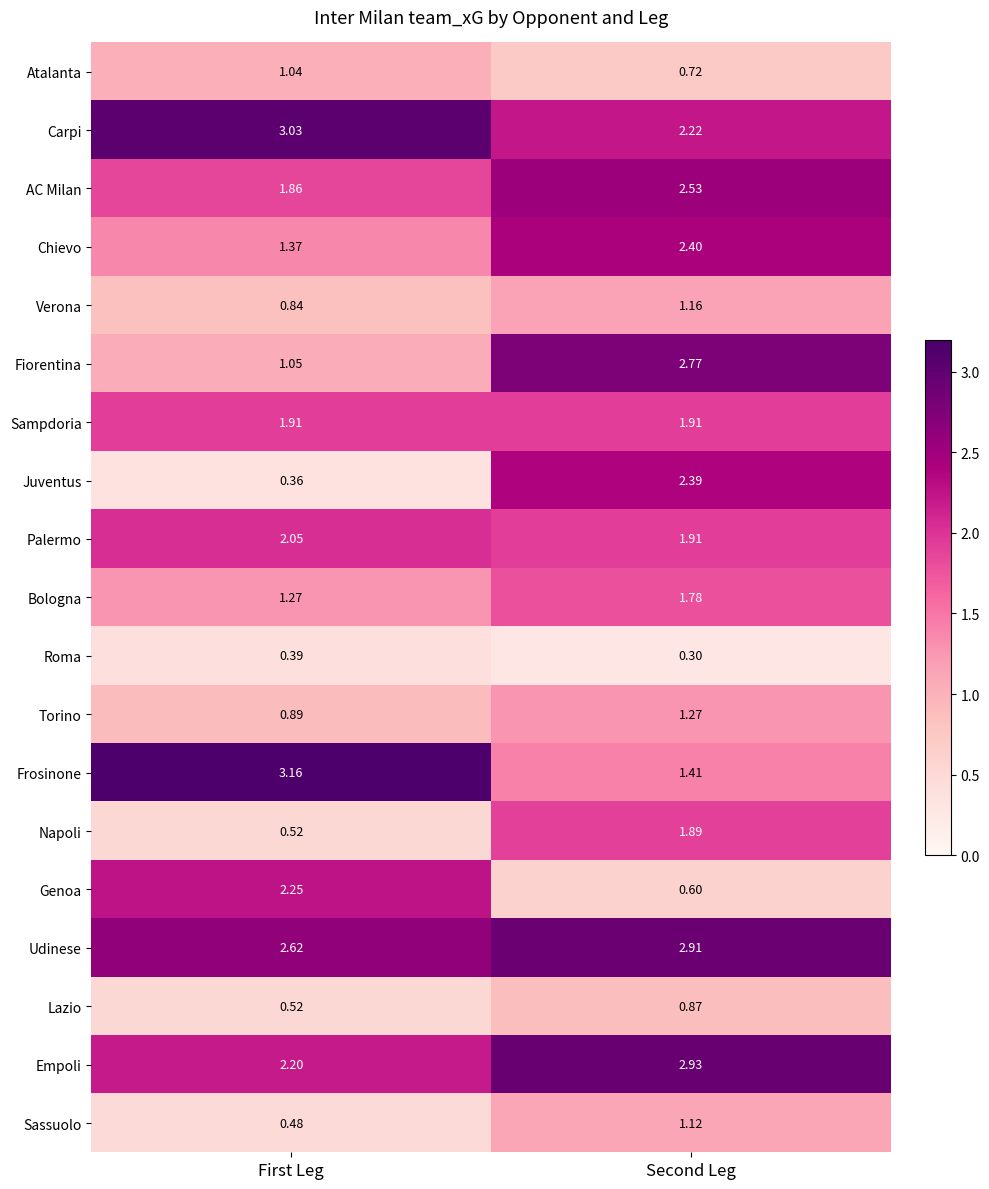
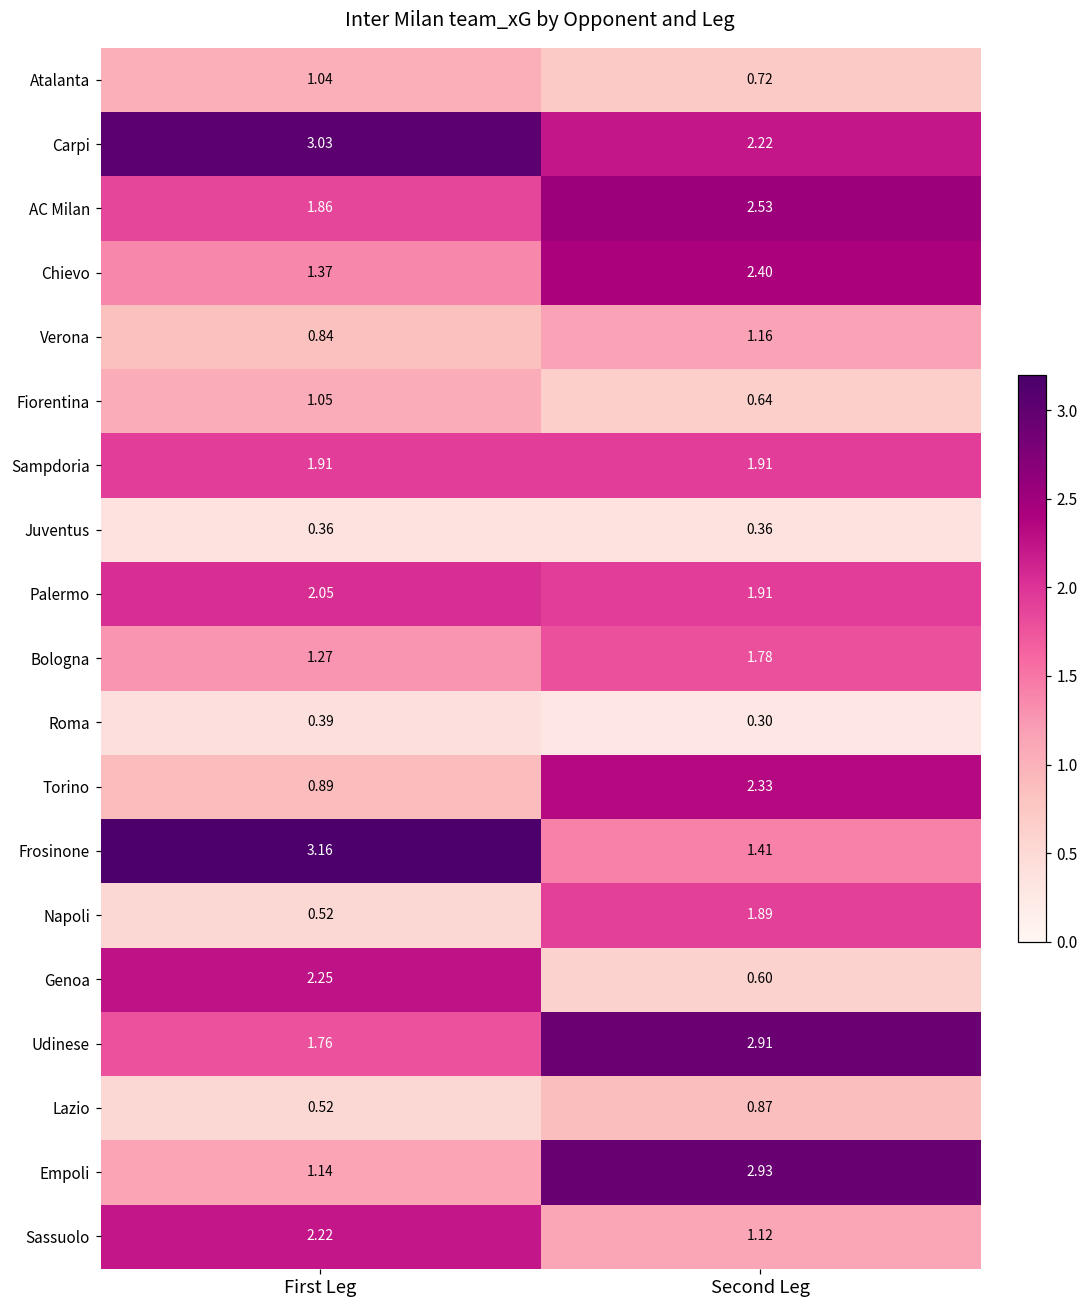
  {
    "Atalanta": {
      "First Leg": 1.04,
      "Second Leg": 0.72
    },
    "Carpi": {
      "First Leg": 3.03,
      "Second Leg": 2.22
    },
    "AC Milan": {
      "First Leg": 1.86,
      "Second Leg": 2.53
    },
    "Chievo": {
      "First Leg": 1.37,
      "Second Leg": 2.40
    },
    "Verona": {
      "First Leg": 0.84,
      "Second Leg": 1.16
    },
    "Fiorentina": {
      "First Leg": 1.05,
-     "Second Leg": 2.77
+     "Second Leg": 0.64
    },
    "Sampdoria": {
      "First Leg": 1.91,
      "Second Leg": 1.91
    },
    "Juventus": {
      "First Leg": 0.36,
-     "Second Leg": 2.39
+     "Second Leg": 0.36
    },
    "Palermo": {
      "First Leg": 2.05,
      "Second Leg": 1.91
    },
    "Bologna": {
      "First Leg": 1.27,
      "Second Leg": 1.78
    },
    "Roma": {
      "First Leg": 0.39,
      "Second Leg": 0.30
    },
    "Torino": {
      "First Leg": 0.89,
-     "Second Leg": 1.27
+     "Second Leg": 2.33
    },
    "Frosinone": {
      "First Leg": 3.16,
      "Second Leg": 1.41
    },
    "Napoli": {
      "First Leg": 0.52,
      "Second Leg": 1.89
    },
    "Genoa": {
      "First Leg": 2.25,
      "Second Leg": 0.60
    },
    "Udinese": {
-     "First Leg": 2.62,
+     "First Leg": 1.76,
      "Second Leg": 2.91
    },
    "Lazio": {
      "First Leg": 0.52,
      "Second Leg": 0.87
    },
    "Empoli": {
-     "First Leg": 2.20,
+     "First Leg": 1.14,
      "Second Leg": 2.93
    },
    "Sassuolo": {
-     "First Leg": 0.48,
+     "First Leg": 2.22,
      "Second Leg": 1.12
    }
  }
